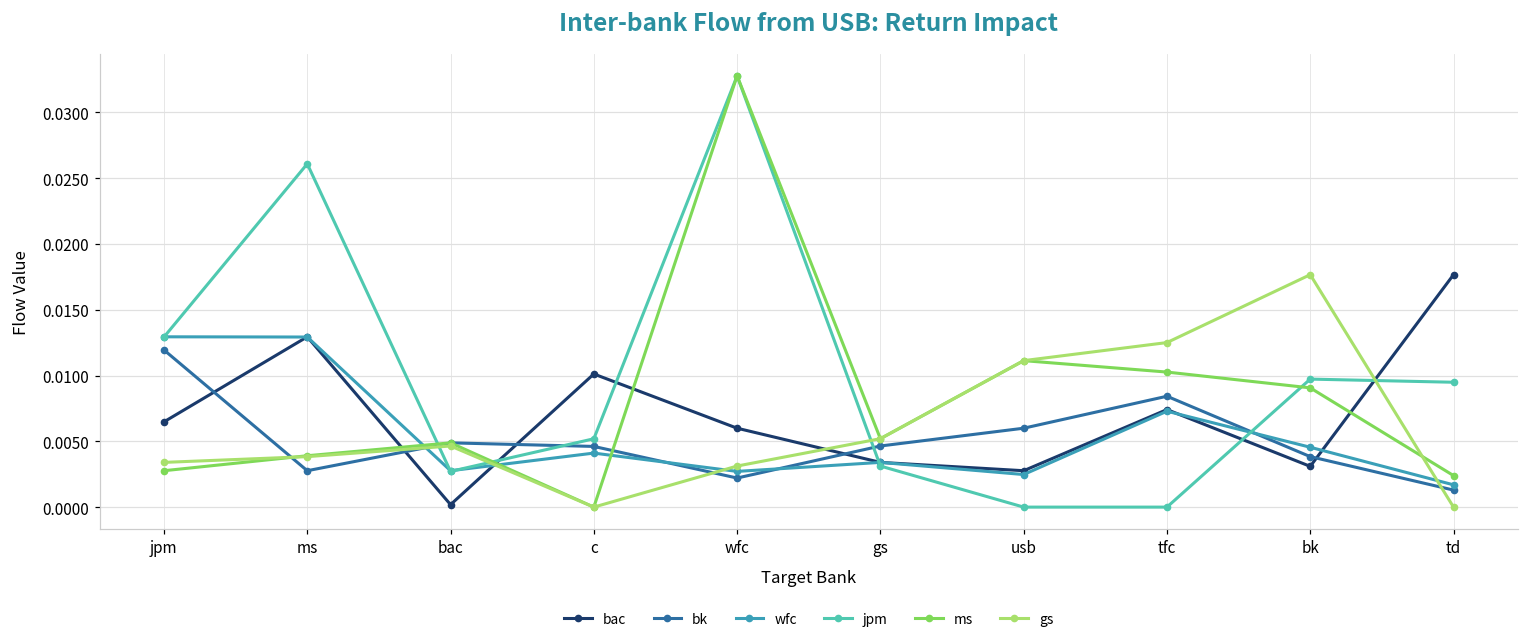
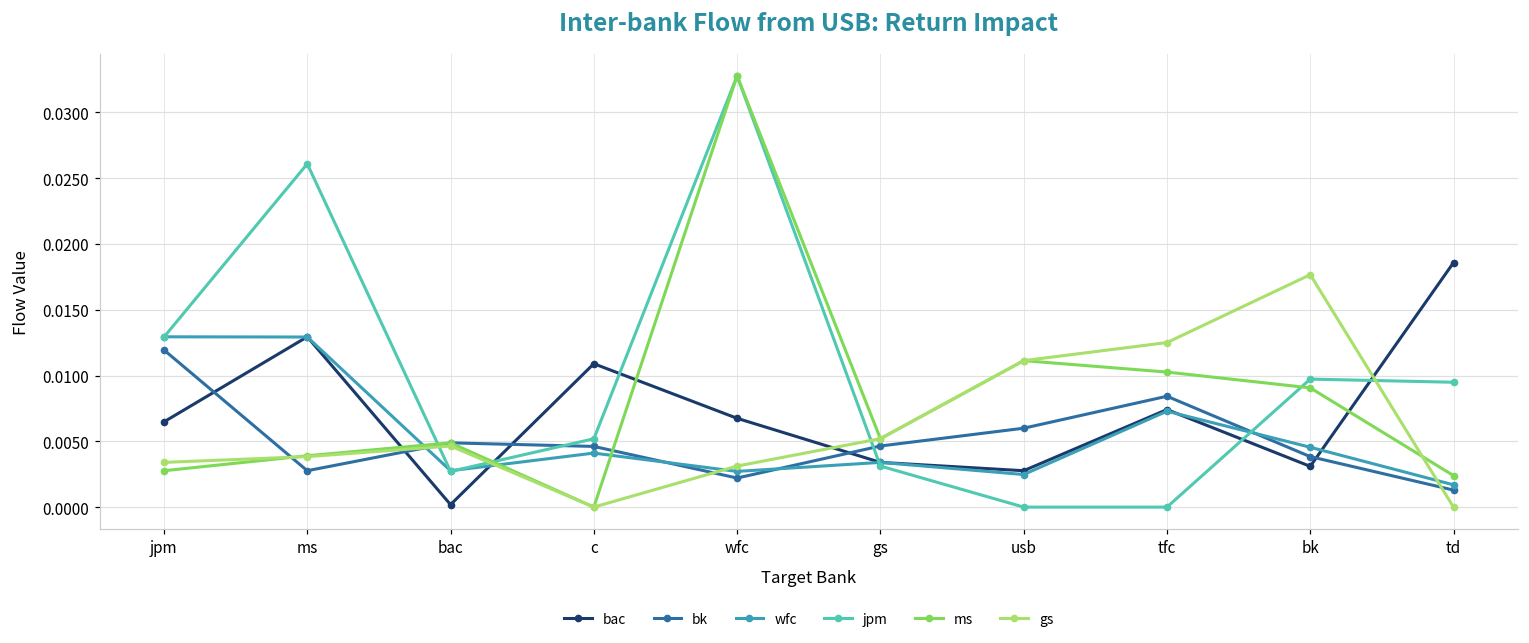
  {
    "bac": {
      "jpm": 0.0065,
      "bac": 0.0002,
-     "c": 0.0101,
-     "wfc": 0.0060,
+     "c": 0.0109,
+     "wfc": 0.0067,
      "usb": 0.0028,
      "bk": 0.0031,
-     "td": 0.0177
+     "td": 0.0186
    }
  }
